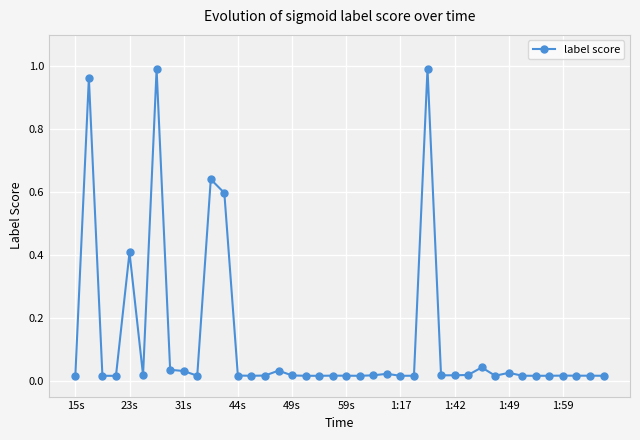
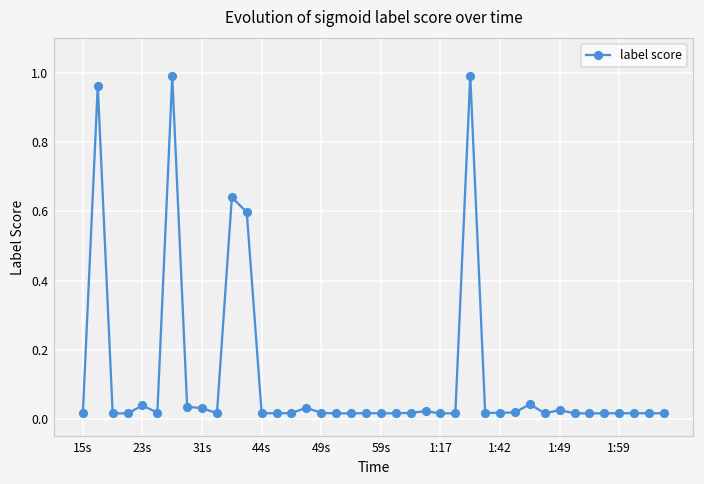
  {
    "15s": 0.02,
-   "23s": 0.41,
+   "23s": 0.04,
    "31s": 0.03,
    "44s": 0.02,
    "49s": 0.02,
    "59s": 0.02,
    "1:17": 0.02,
    "1:42": 0.02,
    "1:49": 0.03,
    "1:59": 0.02
  }
